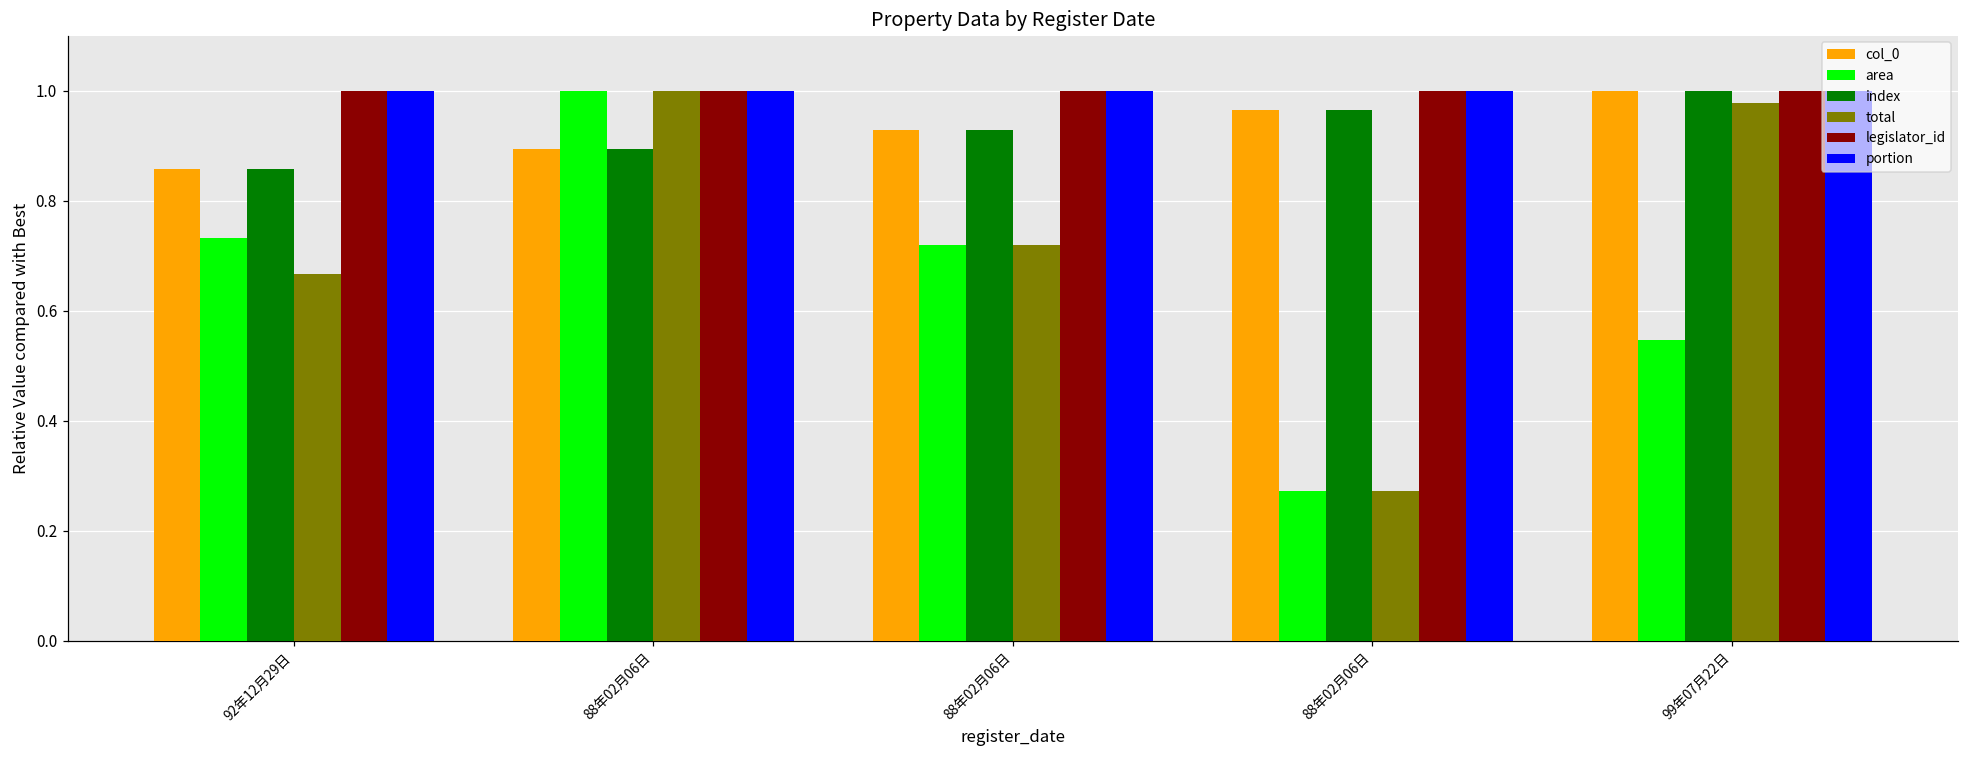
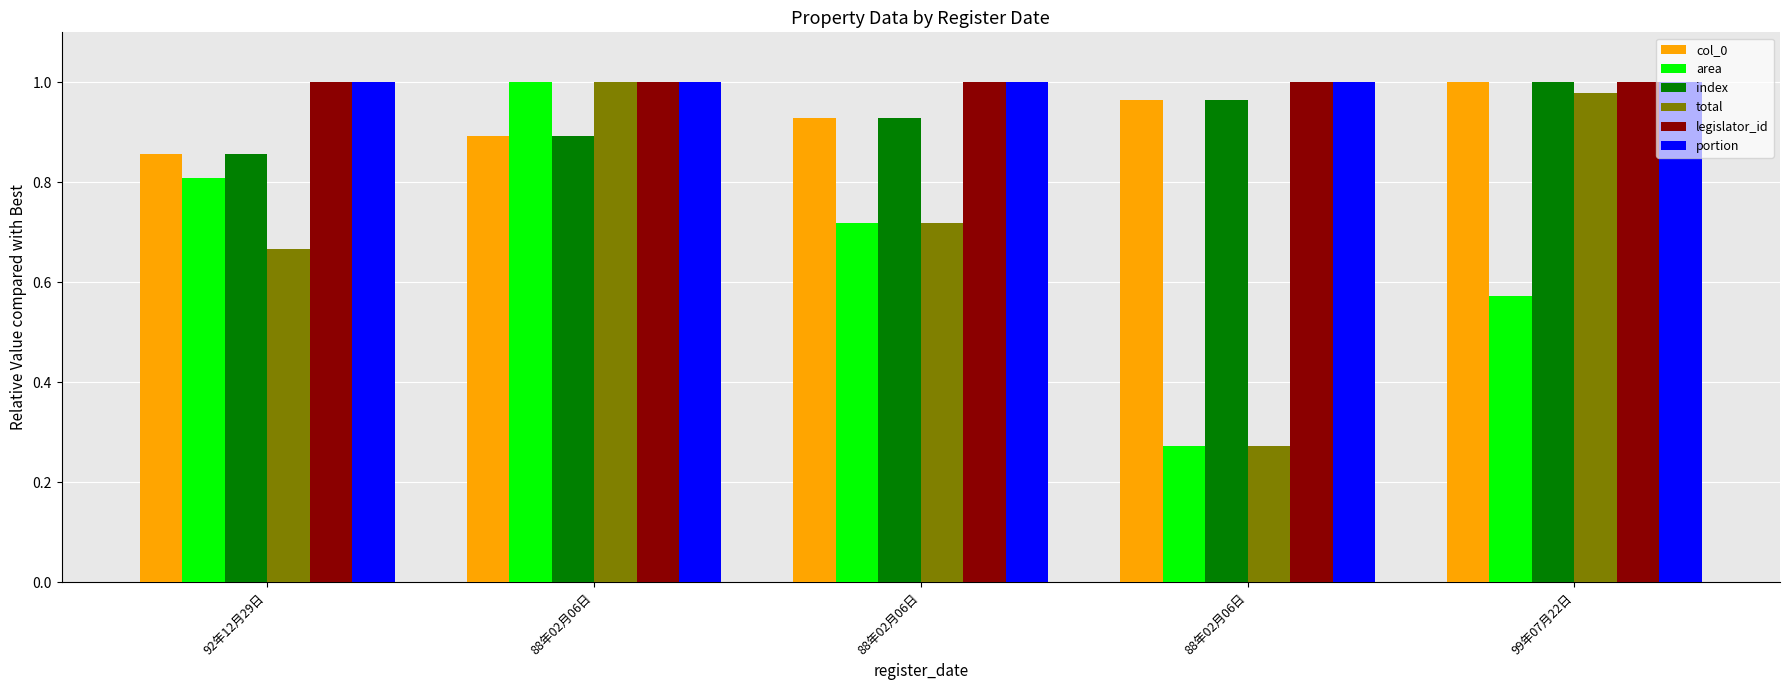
  {
    "col_0": {
      "92年12月29日": 0.86,
      "99年07月22日": 1.00
    },
    "area": {
-     "92年12月29日": 0.73,
-     "99年07月22日": 0.55
+     "92年12月29日": 0.81,
+     "99年07月22日": 0.57
    },
    "index": {
      "92年12月29日": 0.86,
      "99年07月22日": 1.00
    },
    "total": {
      "92年12月29日": 0.67,
      "99年07月22日": 0.98
    },
    "legislator_id": {
      "92年12月29日": 1.00,
      "99年07月22日": 1.00
    },
    "portion": {
      "92年12月29日": 1.00
    }
  }
